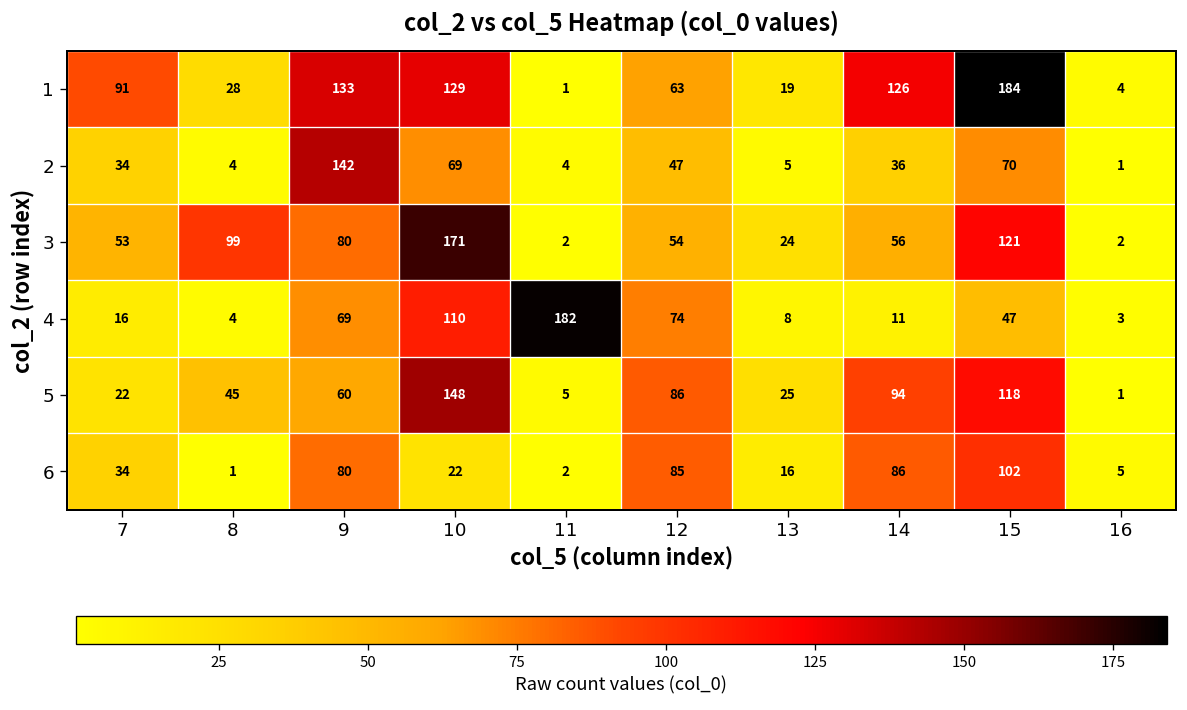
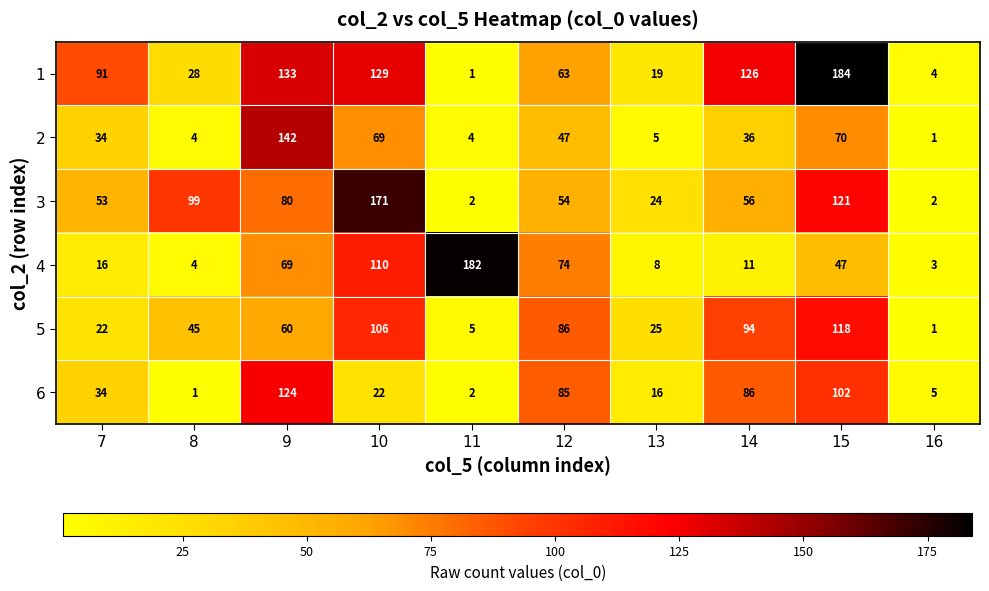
  {
    "1": {
      "7": 91,
      "8": 28,
      "9": 133,
      "10": 129,
      "11": 1,
      "12": 63,
      "13": 19,
      "14": 126,
      "15": 184,
      "16": 4
    },
    "2": {
      "7": 34,
      "8": 4,
      "9": 142,
      "10": 69,
      "11": 4,
      "12": 47,
      "13": 5,
      "14": 36,
      "15": 70,
      "16": 1
    },
    "3": {
      "7": 53,
      "8": 99,
      "9": 80,
      "10": 171,
      "11": 2,
      "12": 54,
      "13": 24,
      "14": 56,
      "15": 121,
      "16": 2
    },
    "4": {
      "7": 16,
      "8": 4,
      "9": 69,
      "10": 110,
      "11": 182,
      "12": 74,
      "13": 8,
      "14": 11,
      "15": 47,
      "16": 3
    },
    "5": {
      "7": 22,
      "8": 45,
      "9": 60,
-     "10": 148,
+     "10": 106,
      "11": 5,
      "12": 86,
      "13": 25,
      "14": 94,
      "15": 118,
      "16": 1
    },
    "6": {
      "7": 34,
      "8": 1,
-     "9": 80,
+     "9": 124,
      "10": 22,
      "11": 2,
      "12": 85,
      "13": 16,
      "14": 86,
      "15": 102,
      "16": 5
    }
  }
